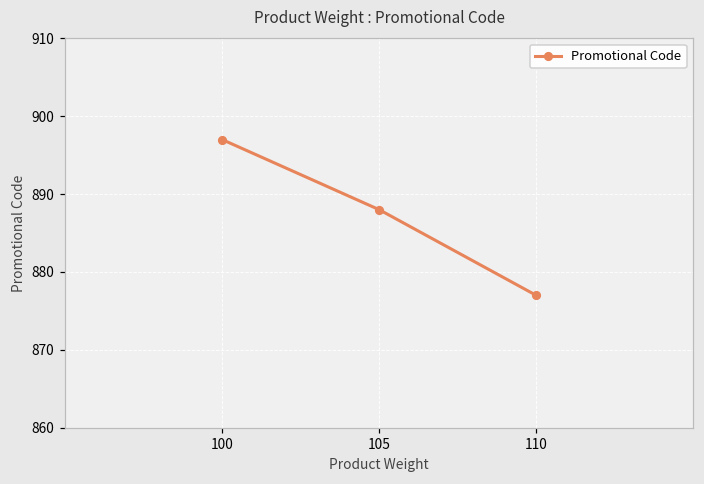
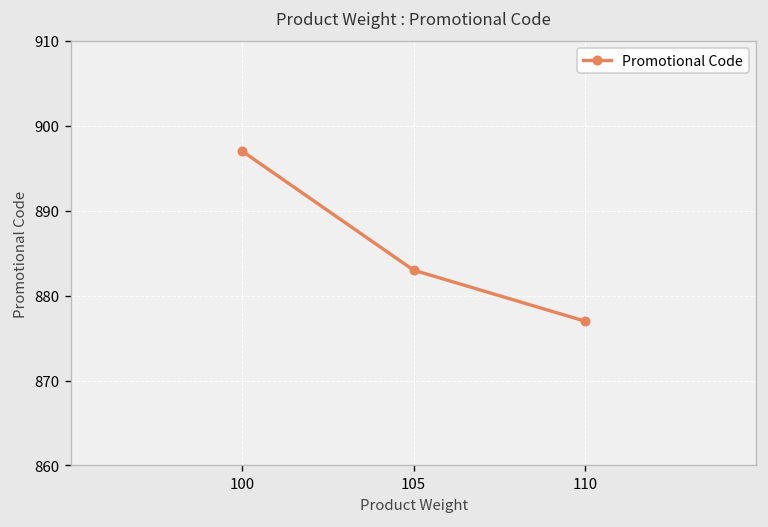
  {
    "100": 897,
-   "105": 888,
+   "105": 883,
    "110": 877
  }
